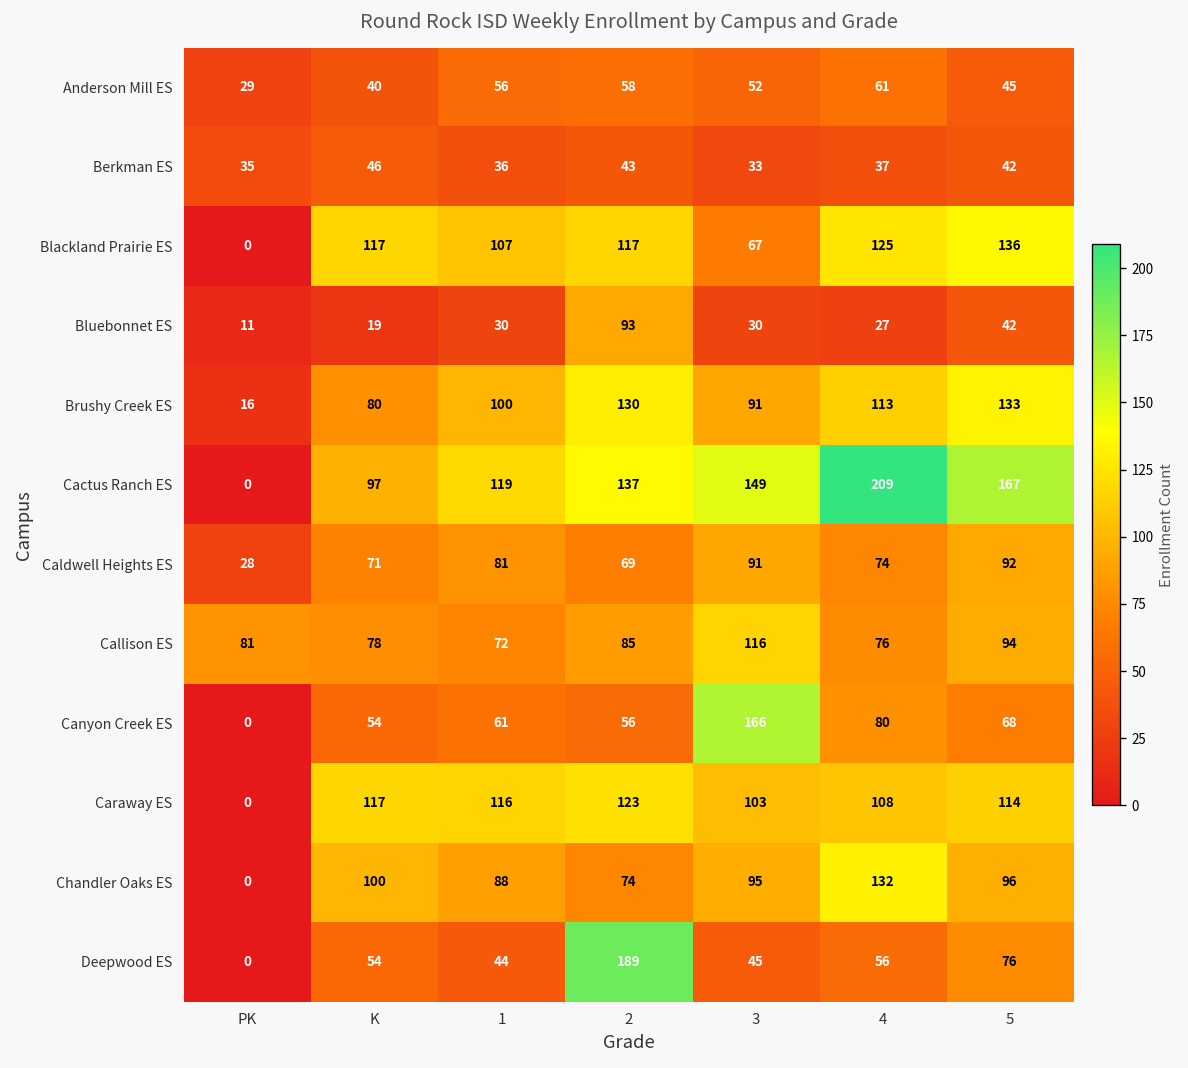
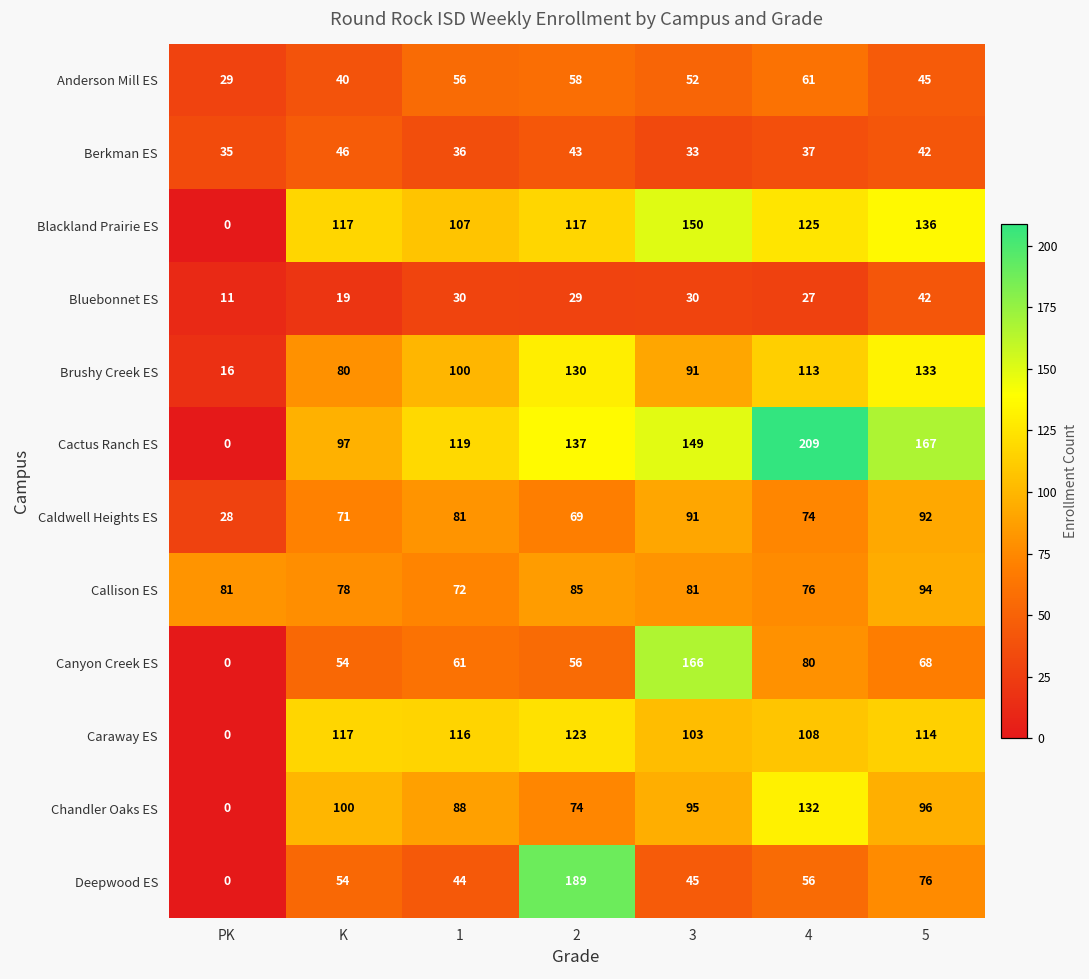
  {
    "Anderson Mill ES": {
      "PK": 29,
      "K": 40,
      "1": 56,
      "2": 58,
      "3": 52,
      "4": 61,
      "5": 45
    },
    "Berkman ES": {
      "PK": 35,
      "K": 46,
      "1": 36,
      "2": 43,
      "3": 33,
      "4": 37,
      "5": 42
    },
    "Blackland Prairie ES": {
      "PK": 0,
      "K": 117,
      "1": 107,
      "2": 117,
-     "3": 67,
+     "3": 150,
      "4": 125,
      "5": 136
    },
    "Bluebonnet ES": {
      "PK": 11,
      "K": 19,
      "1": 30,
-     "2": 93,
+     "2": 29,
      "3": 30,
      "4": 27,
      "5": 42
    },
    "Brushy Creek ES": {
      "PK": 16,
      "K": 80,
      "1": 100,
      "2": 130,
      "3": 91,
      "4": 113,
      "5": 133
    },
    "Cactus Ranch ES": {
      "PK": 0,
      "K": 97,
      "1": 119,
      "2": 137,
      "3": 149,
      "4": 209,
      "5": 167
    },
    "Caldwell Heights ES": {
      "PK": 28,
      "K": 71,
      "1": 81,
      "2": 69,
      "3": 91,
      "4": 74,
      "5": 92
    },
    "Callison ES": {
      "PK": 81,
      "K": 78,
      "1": 72,
      "2": 85,
-     "3": 116,
+     "3": 81,
      "4": 76,
      "5": 94
    },
    "Canyon Creek ES": {
      "PK": 0,
      "K": 54,
      "1": 61,
      "2": 56,
      "3": 166,
      "4": 80,
      "5": 68
    },
    "Caraway ES": {
      "PK": 0,
      "K": 117,
      "1": 116,
      "2": 123,
      "3": 103,
      "4": 108,
      "5": 114
    },
    "Chandler Oaks ES": {
      "PK": 0,
      "K": 100,
      "1": 88,
      "2": 74,
      "3": 95,
      "4": 132,
      "5": 96
    },
    "Deepwood ES": {
      "PK": 0,
      "K": 54,
      "1": 44,
      "2": 189,
      "3": 45,
      "4": 56,
      "5": 76
    }
  }
